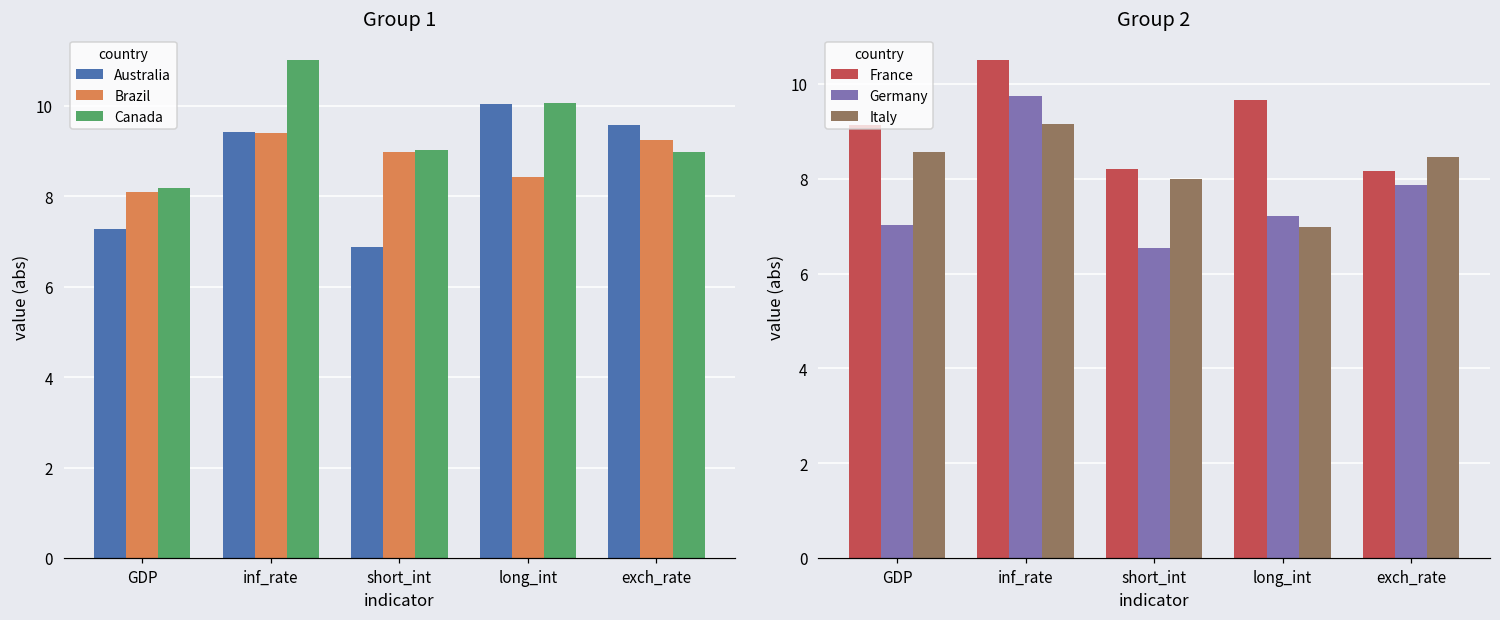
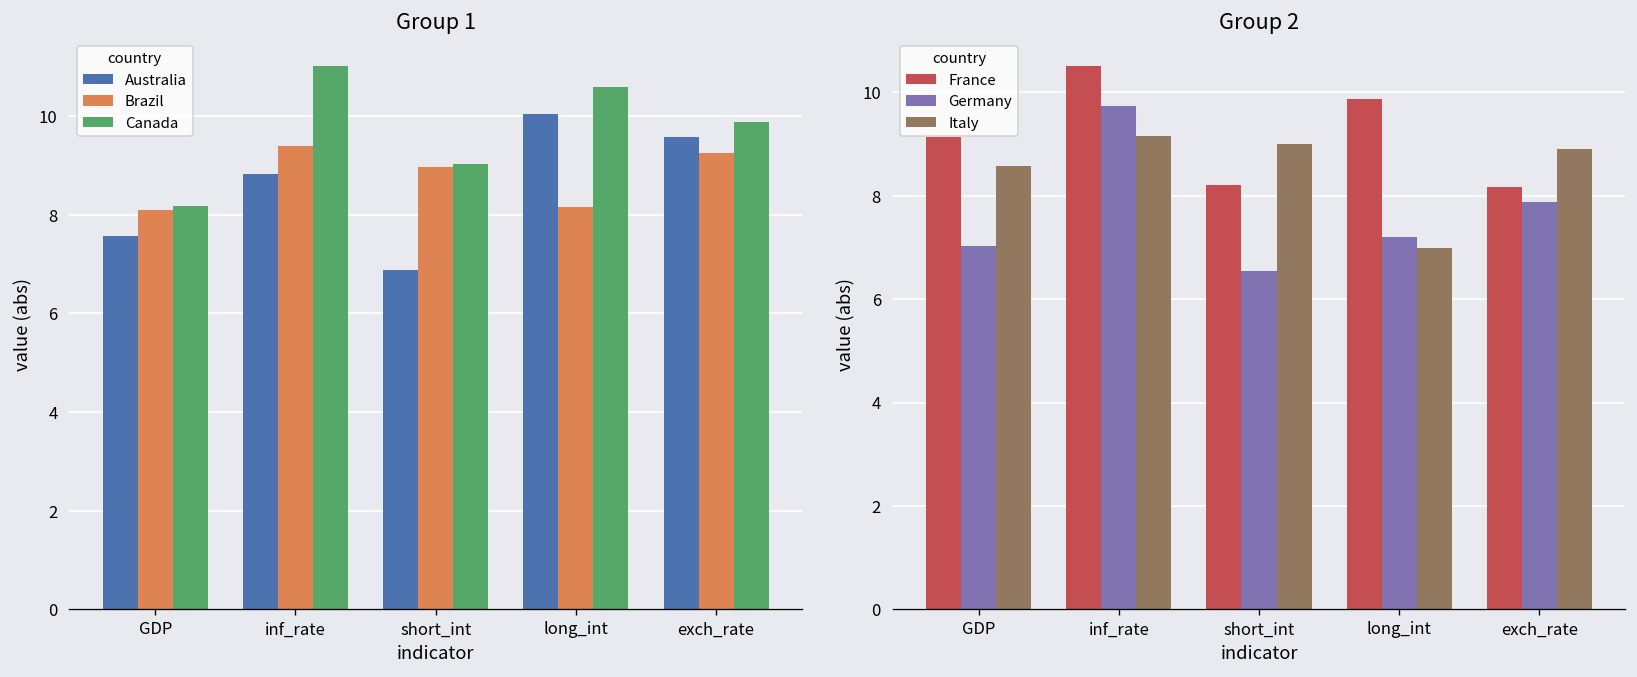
  {
    "Group 1": {
      "Australia": {
-       "GDP": 7.3,
-       "inf_rate": 9.4,
+       "GDP": 7.6,
+       "inf_rate": 8.8,
        "short_int": 6.9,
        "long_int": 10.0,
        "exch_rate": 9.6
      },
      "Brazil": {
        "GDP": 8.1,
        "inf_rate": 9.4,
        "short_int": 9.0,
-       "long_int": 8.4,
+       "long_int": 8.2,
        "exch_rate": 9.2
      },
      "Canada": {
        "GDP": 8.2,
        "inf_rate": 11.0,
        "short_int": 9.0,
-       "long_int": 10.1,
-       "exch_rate": 9.0
+       "long_int": 10.6,
+       "exch_rate": 9.9
      }
    },
    "Group 2": {
      "France": {
        "inf_rate": 10.5,
        "short_int": 8.2,
-       "long_int": 9.7,
+       "long_int": 9.9,
        "exch_rate": 8.2
      },
      "Germany": {
        "GDP": 7.0,
        "inf_rate": 9.7,
        "short_int": 6.6,
        "long_int": 7.2,
        "exch_rate": 7.9
      },
      "Italy": {
        "GDP": 8.6,
        "inf_rate": 9.1,
-       "short_int": 8.0,
+       "short_int": 9.0,
        "long_int": 7.0,
-       "exch_rate": 8.5
+       "exch_rate": 8.9
      }
    }
  }
